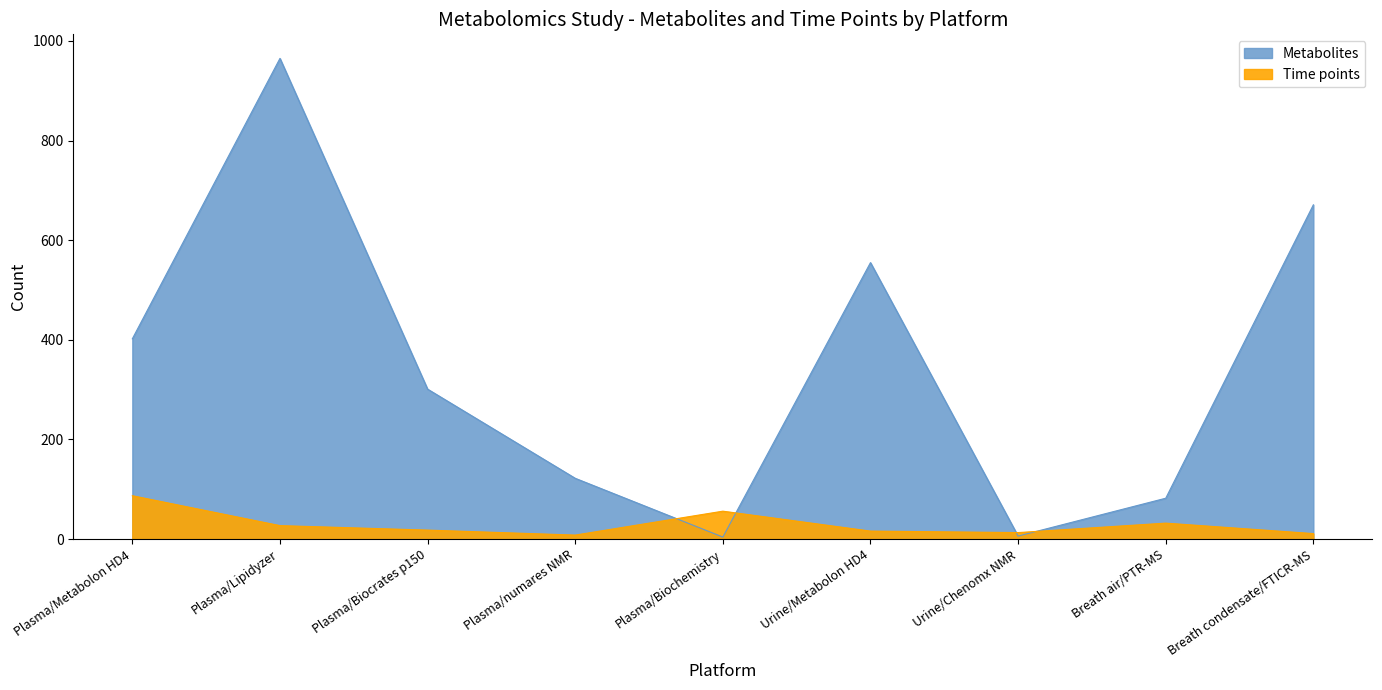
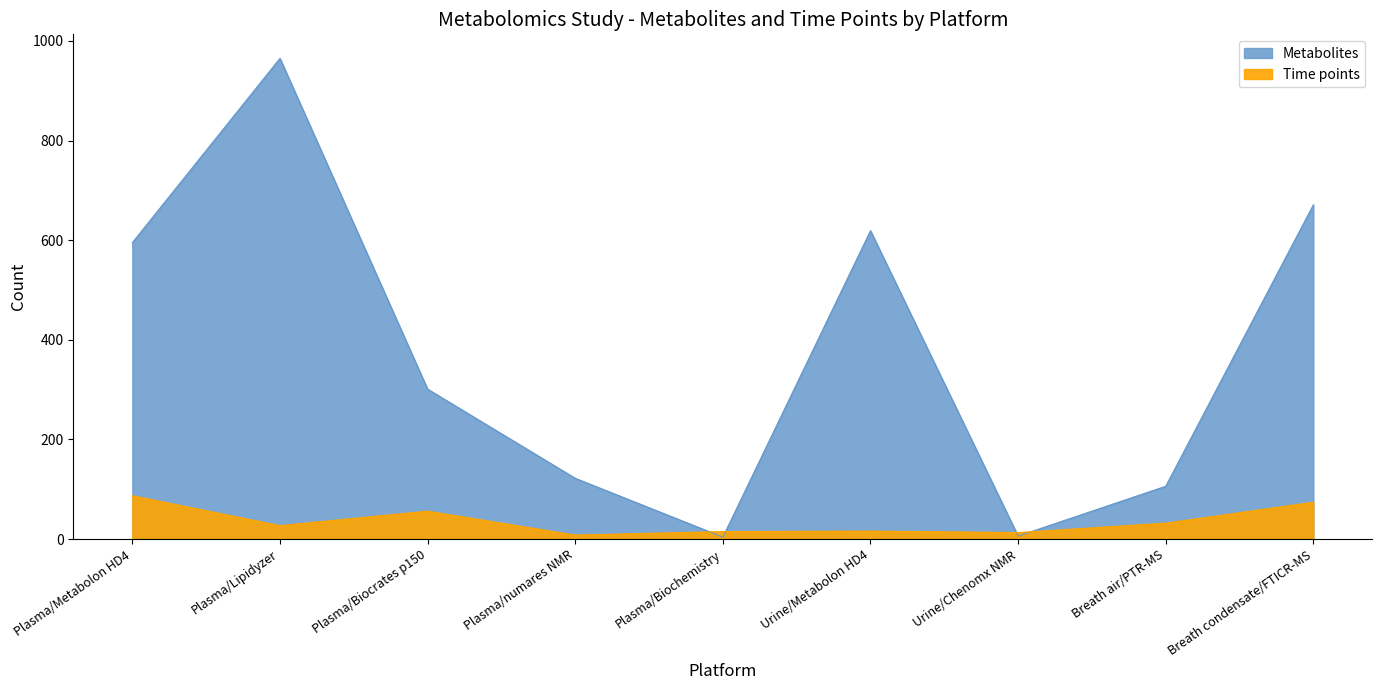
  {
    "Metabolites": {
-     "Plasma/Metabolon HD4": 400,
+     "Plasma/Metabolon HD4": 600,
      "Plasma/Lipidyzer": 970,
      "Plasma/Biocrates p150": 300,
      "Plasma/numares NMR": 120,
      "Plasma/Biochemistry": 0,
-     "Urine/Metabolon HD4": 560,
+     "Urine/Metabolon HD4": 620,
      "Urine/Chenomx NMR": 10,
-     "Breath air/PTR-MS": 80,
+     "Breath air/PTR-MS": 110,
      "Breath condensate/FTICR-MS": 670
    },
    "Time points": {
      "Plasma/Metabolon HD4": 90,
      "Plasma/Lipidyzer": 30,
-     "Plasma/Biocrates p150": 20,
+     "Plasma/Biocrates p150": 60,
      "Plasma/numares NMR": 10,
-     "Plasma/Biochemistry": 60,
+     "Plasma/Biochemistry": 20,
      "Urine/Metabolon HD4": 20,
      "Urine/Chenomx NMR": 10,
      "Breath air/PTR-MS": 30,
-     "Breath condensate/FTICR-MS": 10
+     "Breath condensate/FTICR-MS": 70
    }
  }
